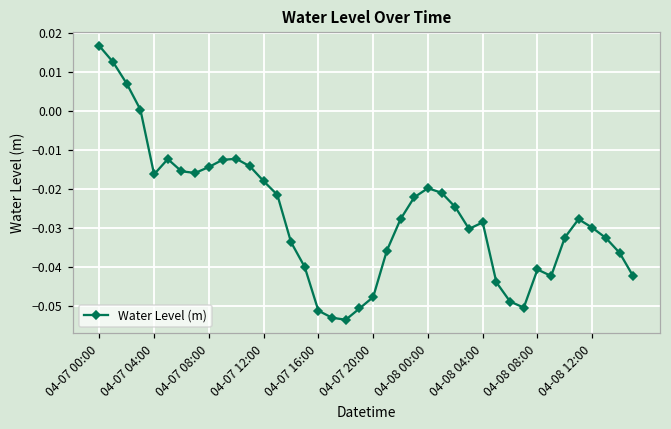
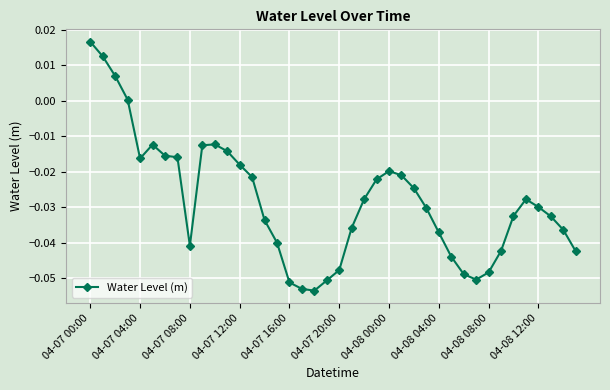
  {
    "04-07 00:00": 0.017,
    "04-07 04:00": -0.016,
-   "04-07 08:00": -0.014,
+   "04-07 08:00": -0.041,
    "04-07 12:00": -0.018,
    "04-07 16:00": -0.051,
    "04-07 20:00": -0.048,
    "04-08 00:00": -0.020,
-   "04-08 04:00": -0.029,
-   "04-08 08:00": -0.041,
+   "04-08 04:00": -0.037,
+   "04-08 08:00": -0.048,
    "04-08 12:00": -0.030
  }
